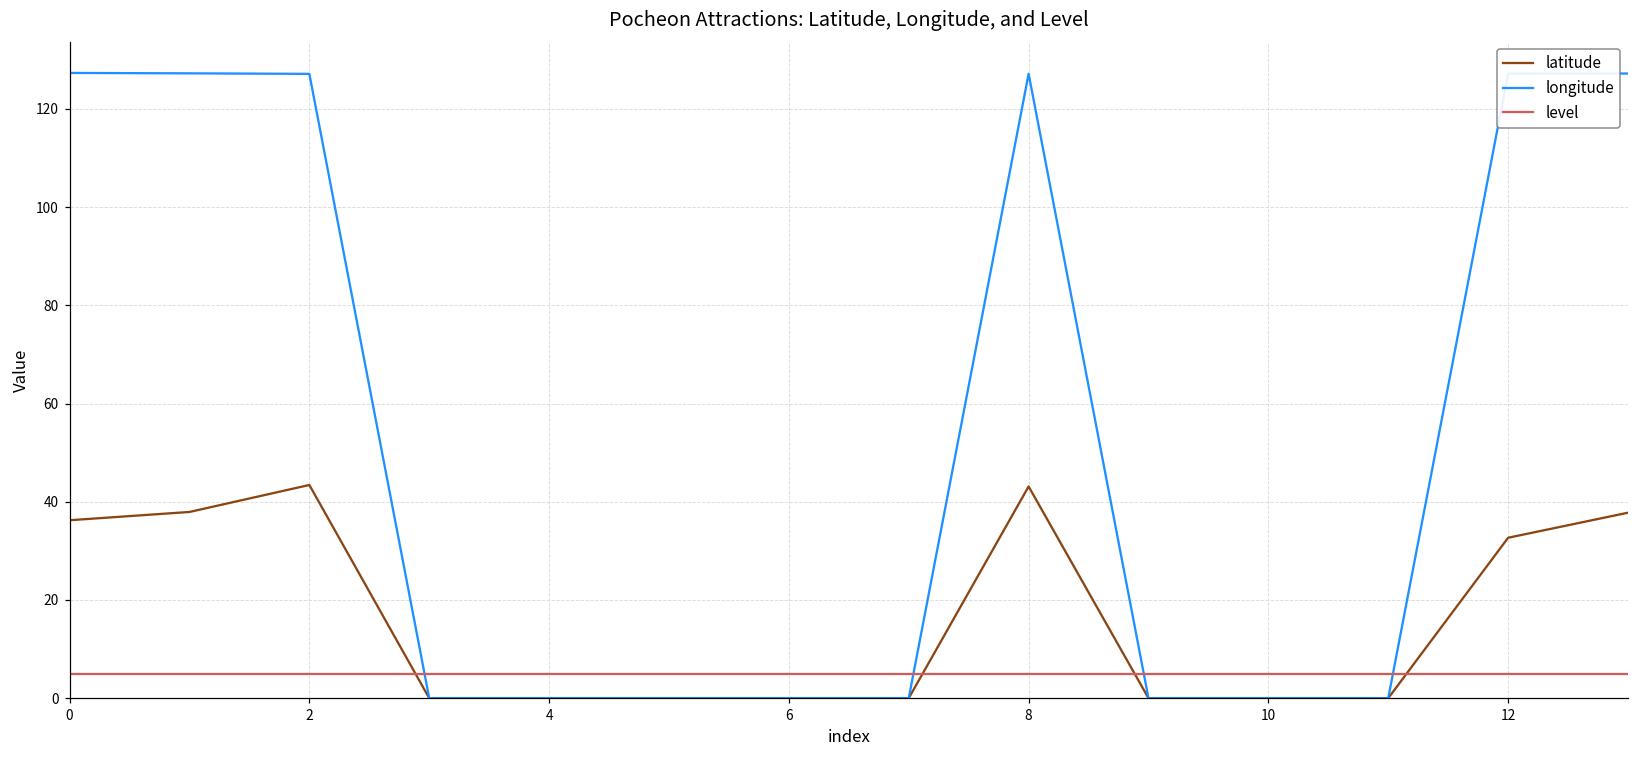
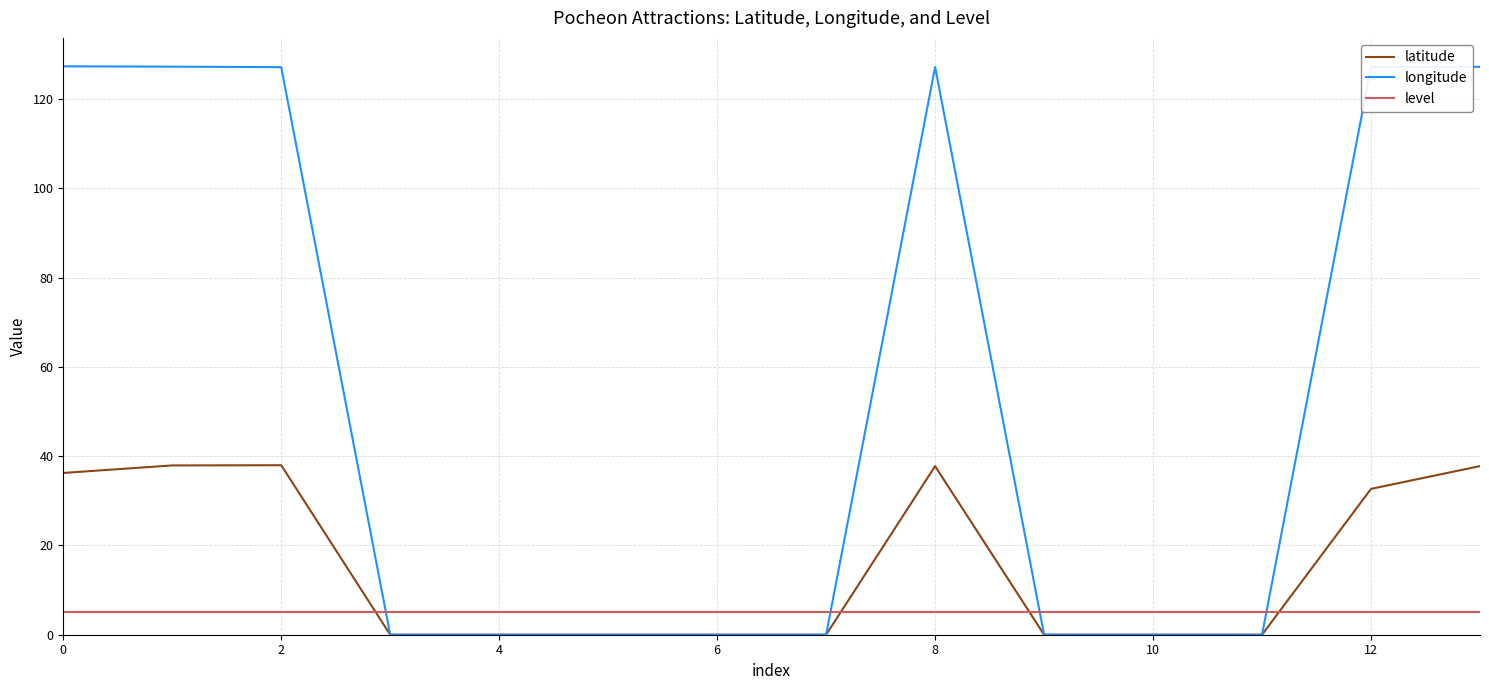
  {
    "latitude": {
      "0": 36,
-     "2": 43,
-     "8": 43,
+     "2": 38,
+     "8": 38,
      "12": 33
    },
    "longitude": {
      "0": 127,
      "2": 127,
      "8": 127
    },
    "level": {
      "0": 5,
      "2": 5,
      "4": 5,
      "6": 5,
      "8": 5,
      "10": 5,
      "12": 5
    }
  }
